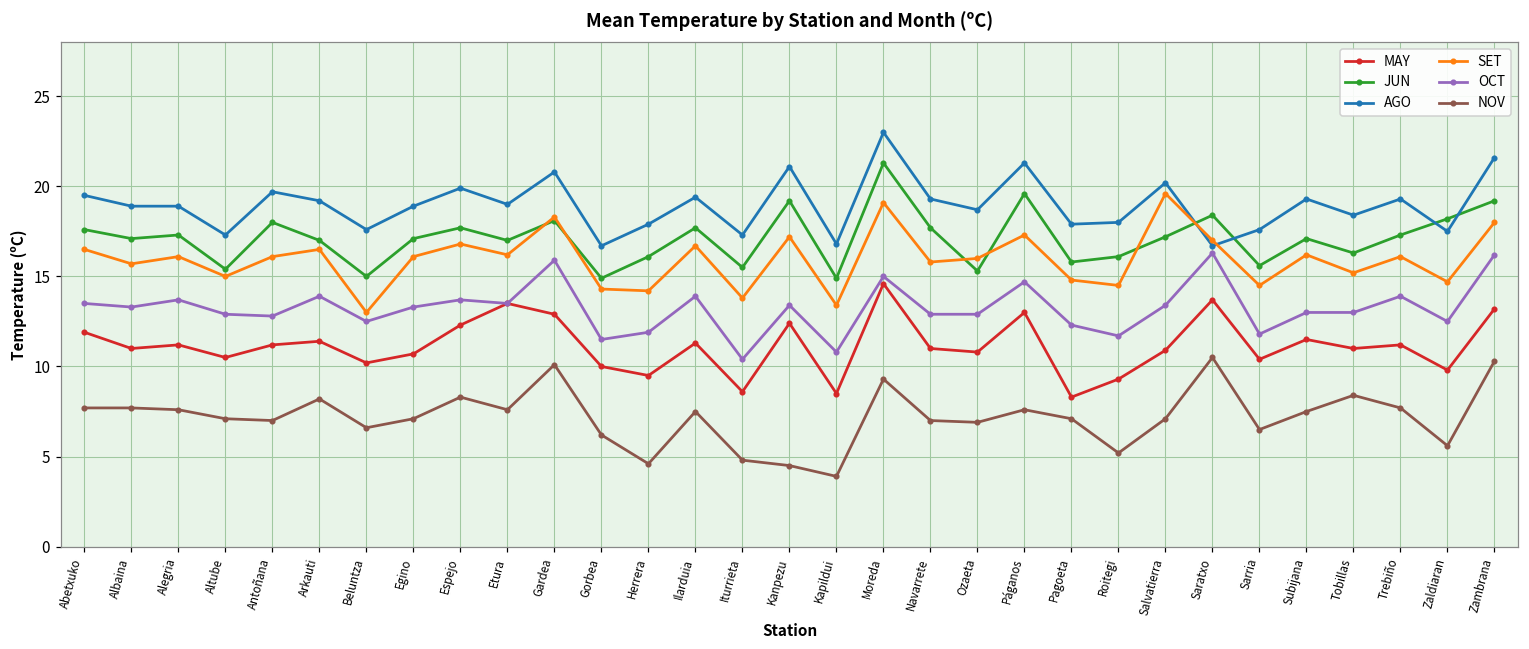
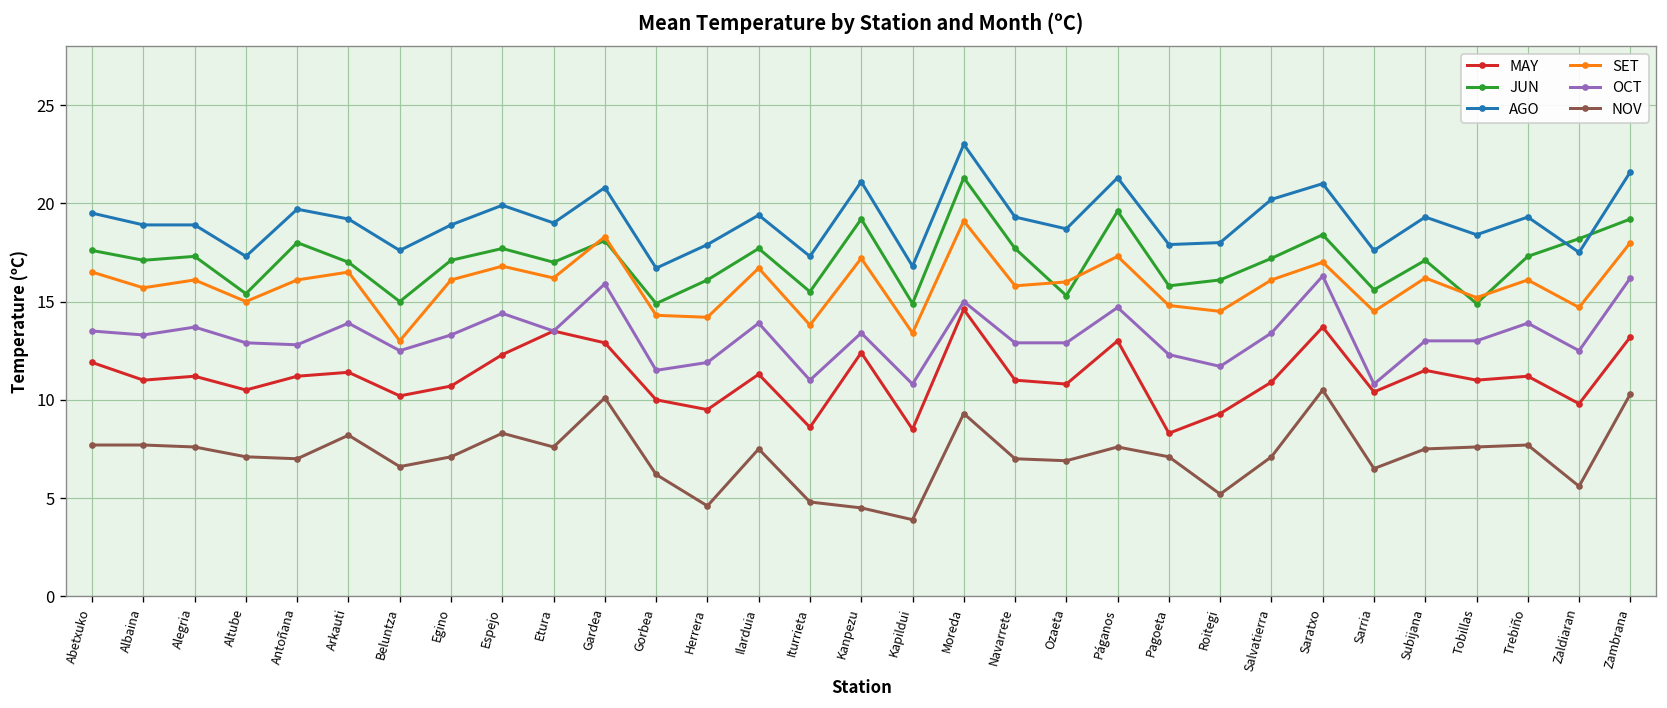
  {
    "MAY": {
      "Abetxuko": 11.9,
      "Albaina": 11.0,
      "Alegria": 11.2,
      "Altube": 10.5,
      "Antoñana": 11.2,
      "Arkauti": 11.4,
      "Beluntza": 10.2,
      "Egino": 10.7,
      "Espejo": 12.3,
      "Gardea": 12.9,
      "Gorbea": 10.0,
      "Herrera": 9.5,
      "Ilarduia": 11.3,
      "Iturrieta": 8.6,
      "Kanpezu": 12.4,
      "Kapildui": 8.5,
      "Moreda": 14.6,
      "Navarrete": 11.0,
      "Ozaeta": 10.8,
      "Páganos": 13.0,
      "Pagoeta": 8.3,
      "Roitegi": 9.3,
      "Salvatierra": 10.9,
      "Saratxo": 13.7,
      "Sarria": 10.4,
      "Subijana": 11.5,
      "Tobillas": 11.0,
      "Trebiño": 11.2,
      "Zaldiaran": 9.8,
      "Zambrana": 13.2
    },
    "JUN": {
      "Abetxuko": 17.6,
      "Albaina": 17.1,
      "Alegria": 17.3,
      "Altube": 15.4,
      "Antoñana": 18.0,
      "Arkauti": 17.0,
      "Beluntza": 15.0,
      "Egino": 17.1,
      "Espejo": 17.7,
      "Etura": 17.0,
      "Gardea": 18.1,
      "Gorbea": 14.9,
      "Herrera": 16.1,
      "Ilarduia": 17.7,
      "Iturrieta": 15.5,
      "Kanpezu": 19.2,
      "Kapildui": 14.9,
      "Moreda": 21.3,
      "Navarrete": 17.7,
      "Ozaeta": 15.3,
      "Páganos": 19.6,
      "Pagoeta": 15.8,
      "Roitegi": 16.1,
      "Salvatierra": 17.2,
      "Saratxo": 18.4,
      "Sarria": 15.6,
      "Subijana": 17.1,
-     "Tobillas": 16.3,
+     "Tobillas": 14.9,
      "Trebiño": 17.3,
      "Zaldiaran": 18.2,
      "Zambrana": 19.2
    },
    "AGO": {
      "Abetxuko": 19.5,
      "Albaina": 18.9,
      "Alegria": 18.9,
      "Altube": 17.3,
      "Antoñana": 19.7,
      "Arkauti": 19.2,
      "Beluntza": 17.6,
      "Egino": 18.9,
      "Espejo": 19.9,
      "Etura": 19.0,
      "Gardea": 20.8,
      "Gorbea": 16.7,
      "Herrera": 17.9,
      "Ilarduia": 19.4,
      "Iturrieta": 17.3,
      "Kanpezu": 21.1,
      "Kapildui": 16.8,
      "Moreda": 23.0,
      "Navarrete": 19.3,
      "Ozaeta": 18.7,
      "Páganos": 21.3,
      "Pagoeta": 17.9,
      "Roitegi": 18.0,
      "Salvatierra": 20.2,
-     "Saratxo": 16.7,
+     "Saratxo": 21.0,
      "Sarria": 17.6,
      "Subijana": 19.3,
      "Tobillas": 18.4,
      "Trebiño": 19.3,
      "Zaldiaran": 17.5,
      "Zambrana": 21.6
    },
    "SET": {
      "Abetxuko": 16.5,
      "Albaina": 15.7,
      "Alegria": 16.1,
      "Altube": 15.0,
      "Antoñana": 16.1,
      "Arkauti": 16.5,
      "Beluntza": 13.0,
      "Egino": 16.1,
      "Espejo": 16.8,
      "Etura": 16.2,
      "Gardea": 18.3,
      "Gorbea": 14.3,
      "Herrera": 14.2,
      "Ilarduia": 16.7,
      "Iturrieta": 13.8,
      "Kanpezu": 17.2,
      "Kapildui": 13.4,
      "Moreda": 19.1,
      "Navarrete": 15.8,
      "Ozaeta": 16.0,
      "Páganos": 17.3,
      "Pagoeta": 14.8,
      "Roitegi": 14.5,
-     "Salvatierra": 19.6,
+     "Salvatierra": 16.1,
      "Saratxo": 17.0,
      "Sarria": 14.5,
      "Subijana": 16.2,
      "Tobillas": 15.2,
      "Trebiño": 16.1,
      "Zaldiaran": 14.7,
      "Zambrana": 18.0
    },
    "OCT": {
      "Abetxuko": 13.5,
      "Albaina": 13.3,
      "Alegria": 13.7,
      "Altube": 12.9,
      "Antoñana": 12.8,
      "Arkauti": 13.9,
      "Beluntza": 12.5,
      "Egino": 13.3,
-     "Espejo": 13.7,
+     "Espejo": 14.4,
      "Gardea": 15.9,
      "Gorbea": 11.5,
      "Herrera": 11.9,
      "Ilarduia": 13.9,
-     "Iturrieta": 10.4,
+     "Iturrieta": 11.0,
      "Kanpezu": 13.4,
      "Kapildui": 10.8,
      "Moreda": 15.0,
      "Navarrete": 12.9,
      "Ozaeta": 12.9,
      "Páganos": 14.7,
      "Pagoeta": 12.3,
      "Roitegi": 11.7,
      "Salvatierra": 13.4,
      "Saratxo": 16.3,
-     "Sarria": 11.8,
+     "Sarria": 10.8,
      "Subijana": 13.0,
      "Tobillas": 13.0,
      "Trebiño": 13.9,
      "Zaldiaran": 12.5,
      "Zambrana": 16.2
    },
    "NOV": {
      "Abetxuko": 7.7,
      "Albaina": 7.7,
      "Alegria": 7.6,
      "Altube": 7.1,
      "Antoñana": 7.0,
      "Arkauti": 8.2,
      "Beluntza": 6.6,
      "Egino": 7.1,
      "Espejo": 8.3,
      "Etura": 7.6,
      "Gardea": 10.1,
      "Gorbea": 6.2,
      "Herrera": 4.6,
      "Ilarduia": 7.5,
      "Iturrieta": 4.8,
      "Kanpezu": 4.5,
      "Kapildui": 3.9,
      "Moreda": 9.3,
      "Navarrete": 7.0,
      "Ozaeta": 6.9,
      "Páganos": 7.6,
      "Pagoeta": 7.1,
      "Roitegi": 5.2,
      "Salvatierra": 7.1,
      "Saratxo": 10.5,
      "Sarria": 6.5,
      "Subijana": 7.5,
-     "Tobillas": 8.4,
+     "Tobillas": 7.6,
      "Trebiño": 7.7,
      "Zaldiaran": 5.6,
      "Zambrana": 10.3
    }
  }
